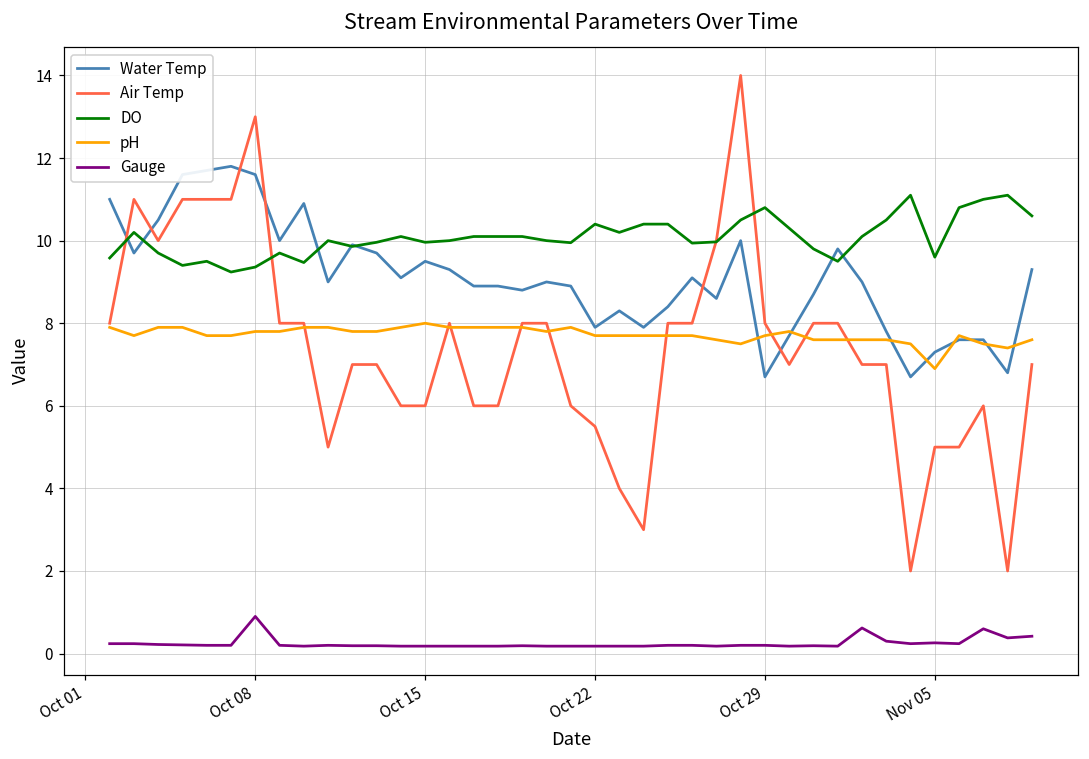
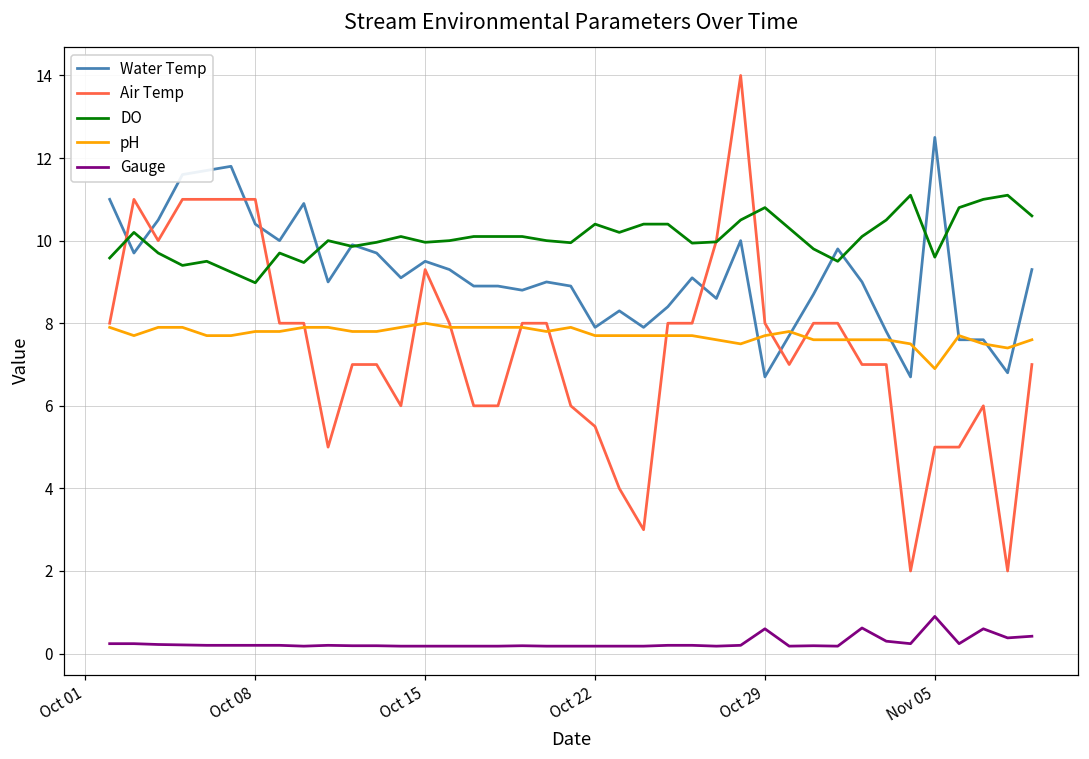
  {
    "Water Temp": {
-     "Oct 08": 11.6,
+     "Oct 08": 10.4,
      "Oct 15": 9.5,
      "Oct 22": 7.9,
      "Oct 29": 6.7,
-     "Nov 05": 7.3
+     "Nov 05": 12.5
    },
    "Air Temp": {
-     "Oct 08": 13,
-     "Oct 15": 6.0,
+     "Oct 08": 11,
+     "Oct 15": 9.3,
      "Oct 22": 5.5,
      "Oct 29": 8.0,
      "Nov 05": 5.0
    },
    "DO": {
-     "Oct 08": 9.4,
+     "Oct 08": 9.0,
      "Oct 15": 10.0,
      "Oct 22": 10.4,
      "Oct 29": 10.8,
      "Nov 05": 9.6
    },
    "pH": {
      "Oct 08": 7.8,
      "Oct 15": 8.0,
      "Oct 22": 7.7,
      "Oct 29": 7.7,
      "Nov 05": 6.9
    },
    "Gauge": {
-     "Oct 08": 0.9,
+     "Oct 08": 0.2,
      "Oct 15": 0.2,
      "Oct 22": 0.2,
-     "Oct 29": 0.2,
-     "Nov 05": 0.3
+     "Oct 29": 0.6,
+     "Nov 05": 0.9
    }
  }
